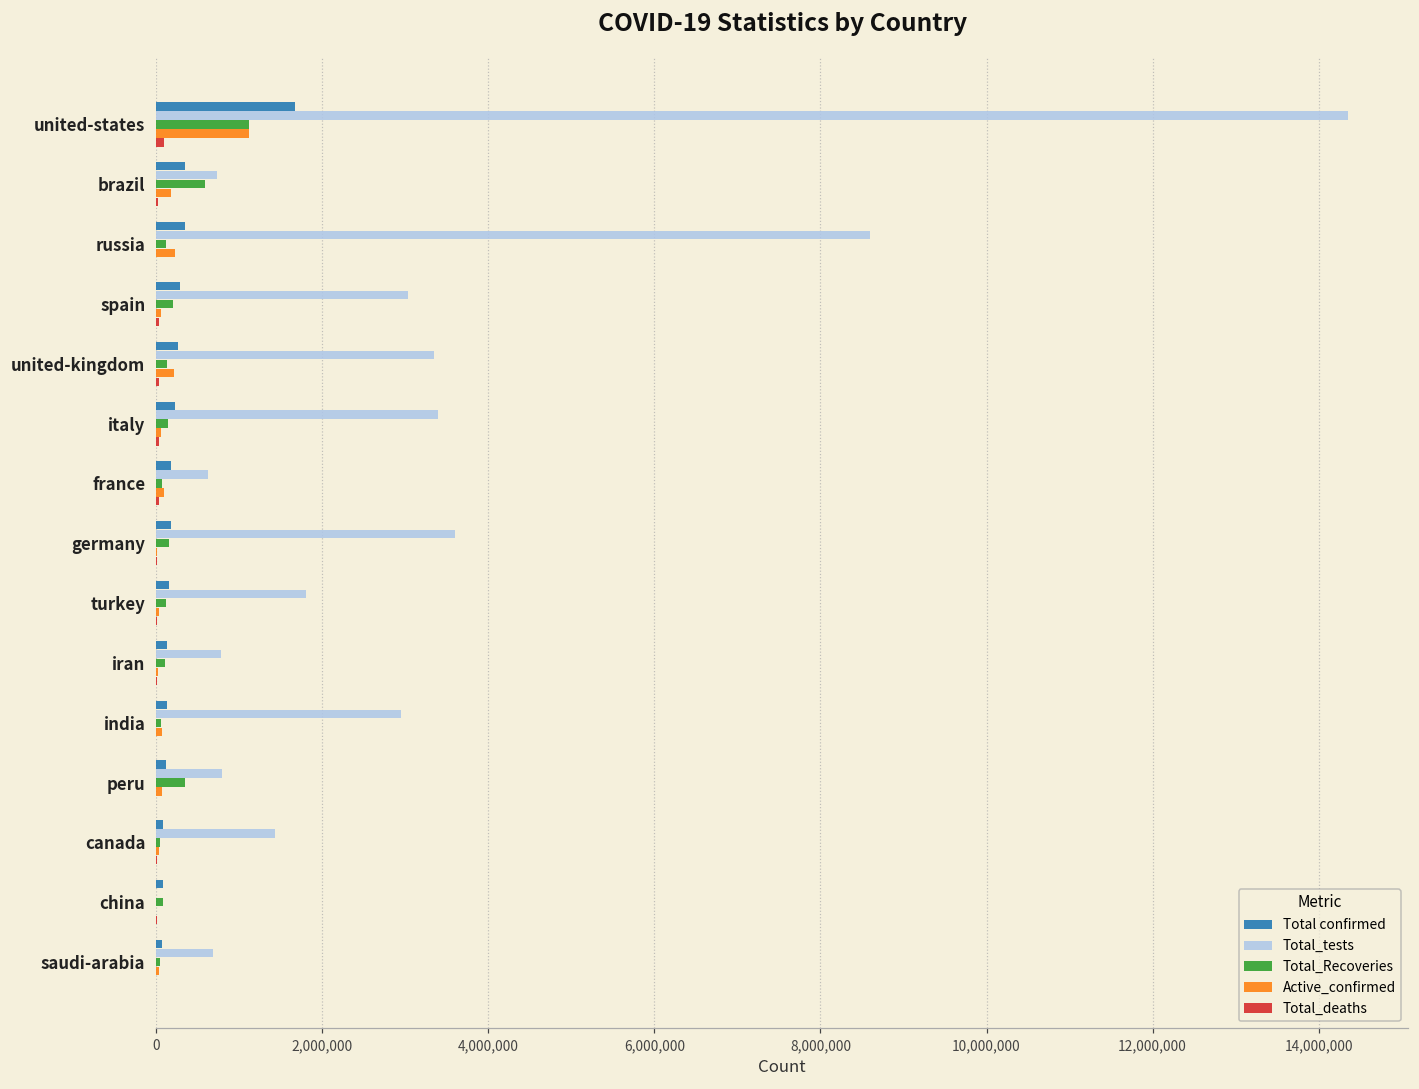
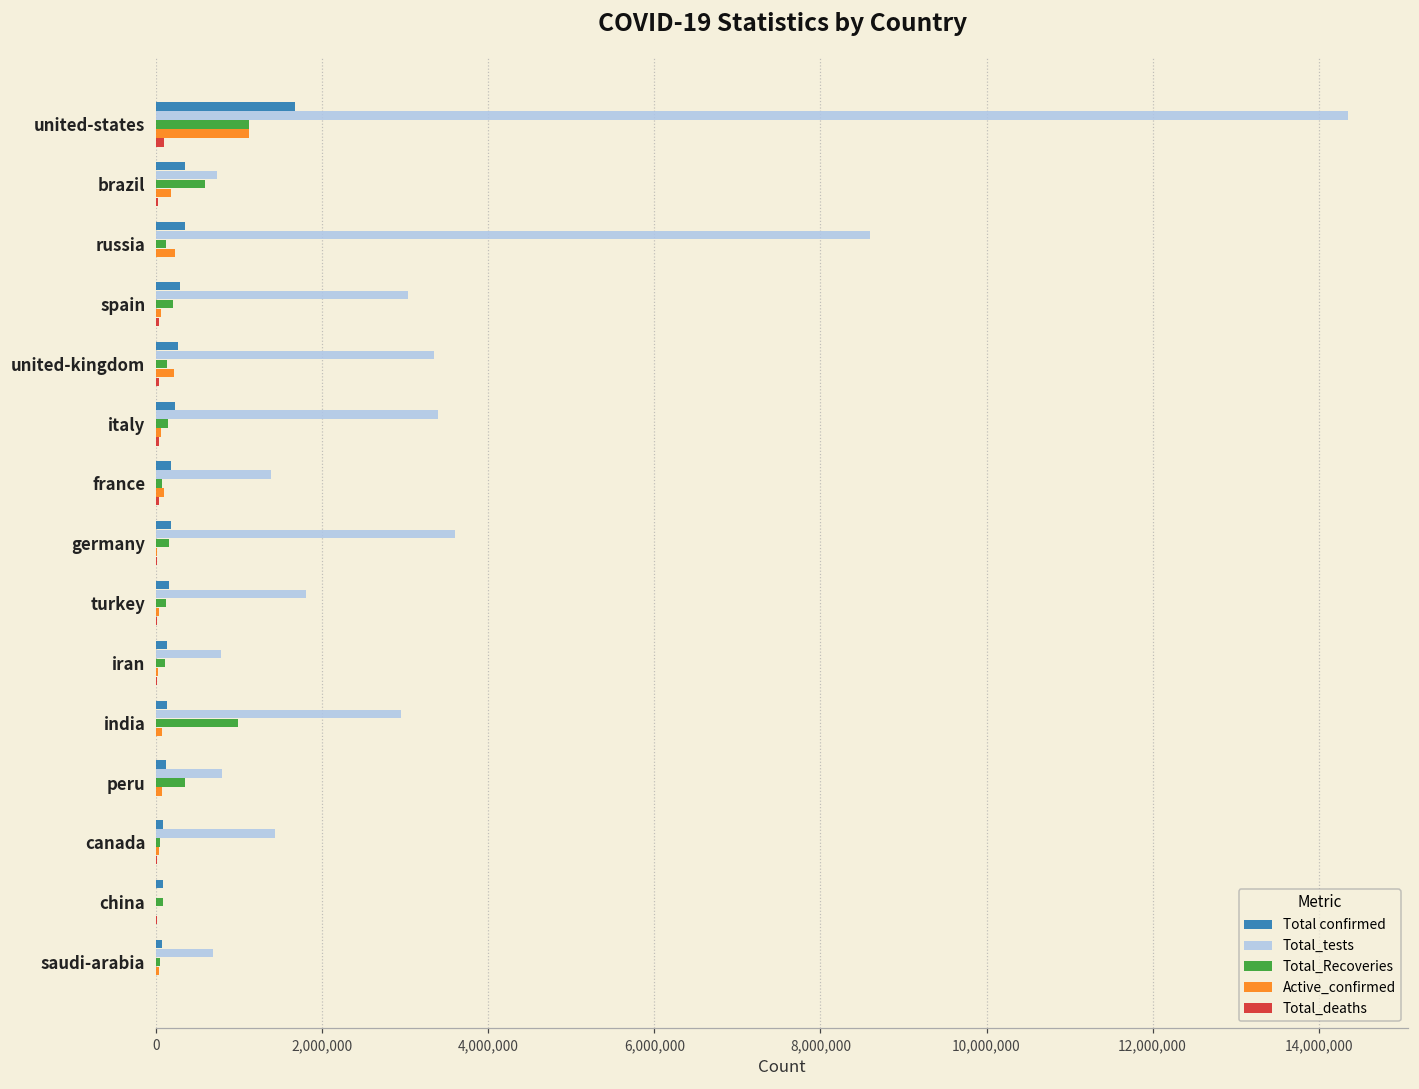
  {
    "Total confirmed": {
      "united-states": "1,700,000",
      "brazil": "300,000",
      "russia": "300,000",
      "spain": "300,000",
      "united-kingdom": "300,000",
      "italy": "200,000",
      "france": "200,000",
      "germany": "200,000",
      "turkey": "200,000",
      "iran": "100,000",
      "india": "100,000",
      "peru": "100,000",
      "canada": "100,000",
      "china": "100,000",
      "saudi-arabia": "100,000"
    },
    "Total_tests": {
      "united-states": "14,400,000",
      "brazil": "700,000",
      "russia": "8,600,000",
      "spain": "3,000,000",
      "united-kingdom": "3,300,000",
      "italy": "3,400,000",
-     "france": "600,000",
+     "france": "1,400,000",
      "germany": "3,600,000",
      "turkey": "1,800,000",
      "iran": "800,000",
      "india": "2,900,000",
      "peru": "800,000",
      "canada": "1,400,000",
      "china": "0",
      "saudi-arabia": "700,000"
    },
    "Total_Recoveries": {
      "united-states": "1,100,000",
      "brazil": "600,000",
      "russia": "100,000",
      "spain": "200,000",
      "united-kingdom": "100,000",
      "italy": "100,000",
      "france": "100,000",
      "germany": "200,000",
      "turkey": "100,000",
      "iran": "100,000",
-     "india": "100,000",
+     "india": "1,000,000",
      "peru": "300,000",
      "canada": "0",
      "china": "100,000",
      "saudi-arabia": "0"
    },
    "Active_confirmed": {
      "united-states": "1,100,000",
      "brazil": "200,000",
      "russia": "200,000",
      "spain": "100,000",
      "united-kingdom": "200,000",
      "italy": "100,000",
      "france": "100,000",
      "turkey": "0",
      "india": "100,000",
      "peru": "100,000",
      "canada": "0"
    },
    "Total_deaths": {
      "united-states": "100,000",
      "united-kingdom": "0"
    }
  }
